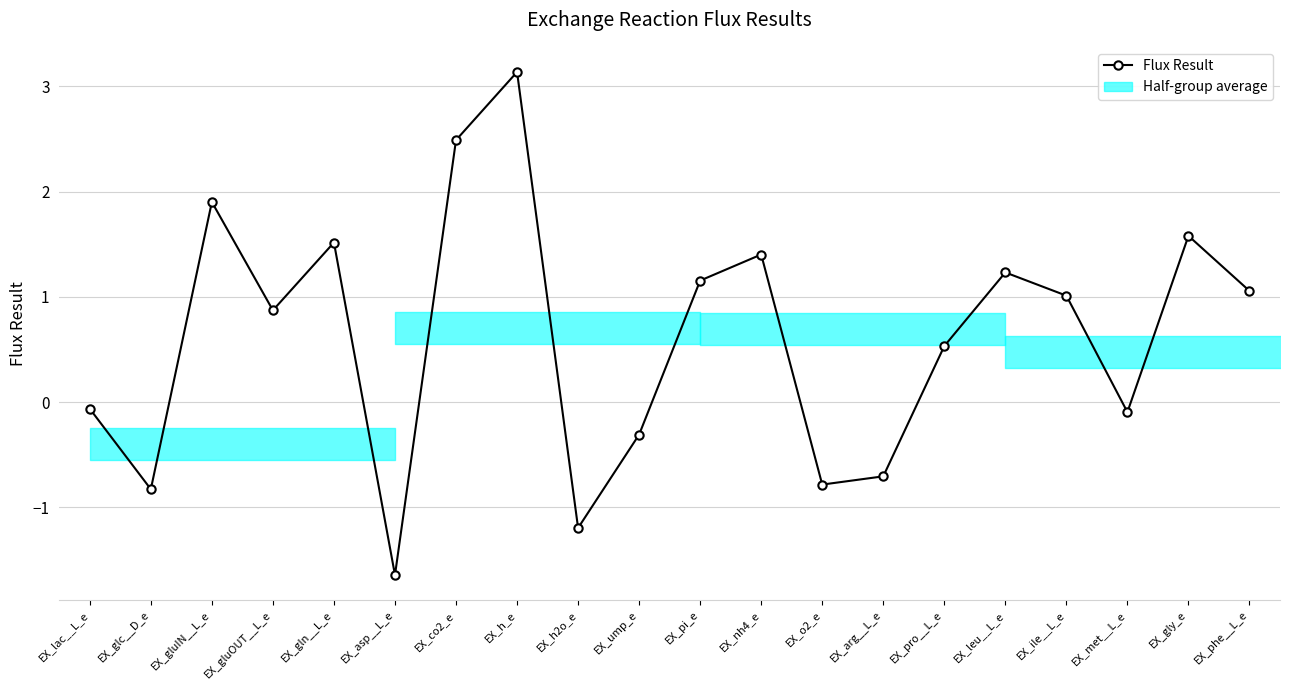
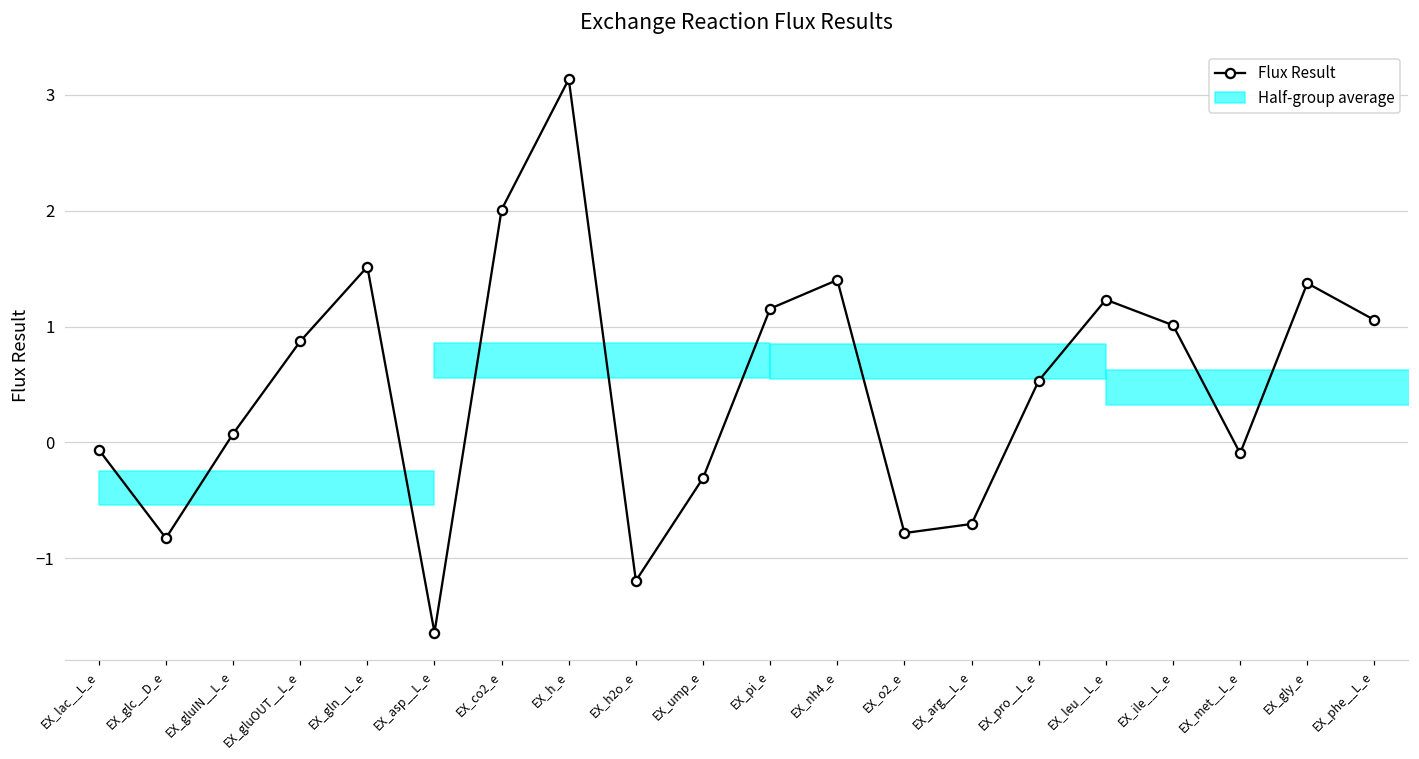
  {
    "Flux Result": {
      "EX_lac__L_e": -0.06,
      "EX_glc__D_e": -0.83,
-     "EX_gluIN__L_e": 1.90,
+     "EX_gluIN__L_e": 0.07,
      "EX_gluOUT__L_e": 0.87,
      "EX_gln__L_e": 1.52,
      "EX_asp__L_e": -1.64,
-     "EX_co2_e": 2.49,
+     "EX_co2_e": 2.01,
      "EX_h_e": 3.13,
      "EX_h2o_e": -1.19,
      "EX_ump_e": -0.31,
      "EX_pi_e": 1.15,
      "EX_nh4_e": 1.40,
      "EX_o2_e": -0.78,
      "EX_arg__L_e": -0.70,
      "EX_pro__L_e": 0.53,
      "EX_leu__L_e": 1.23,
      "EX_ile__L_e": 1.01,
      "EX_met__L_e": -0.09,
-     "EX_gly_e": 1.58,
+     "EX_gly_e": 1.37,
      "EX_phe__L_e": 1.06
    }
  }
